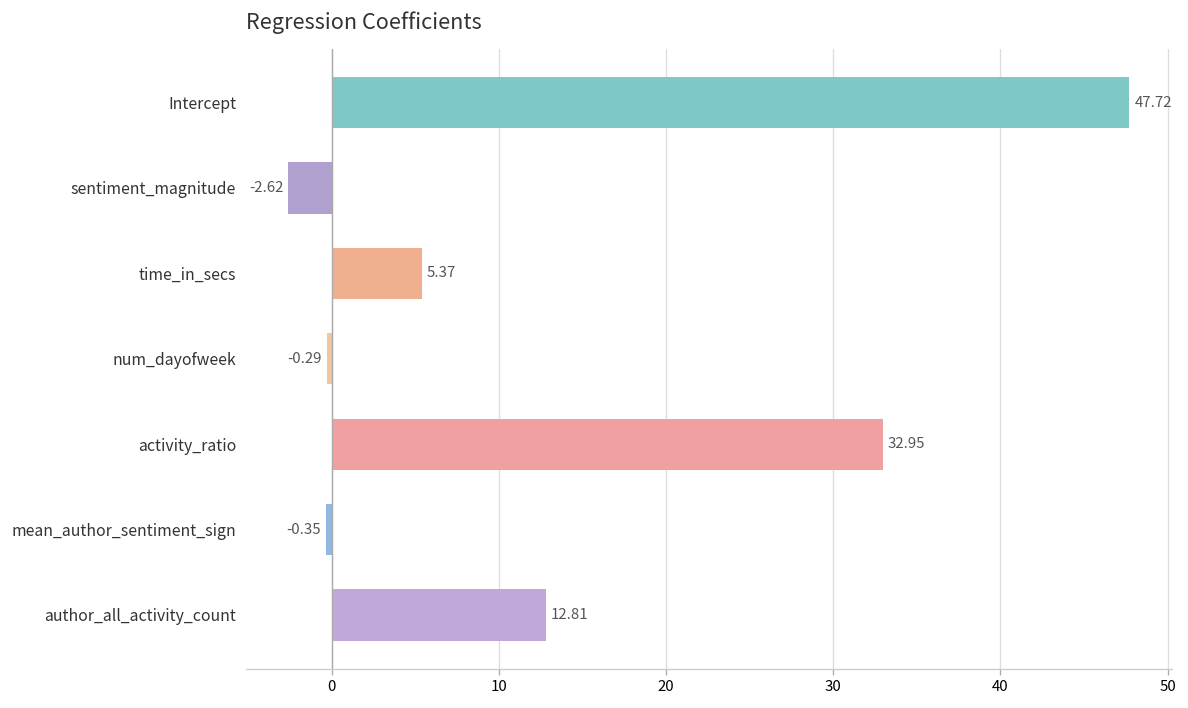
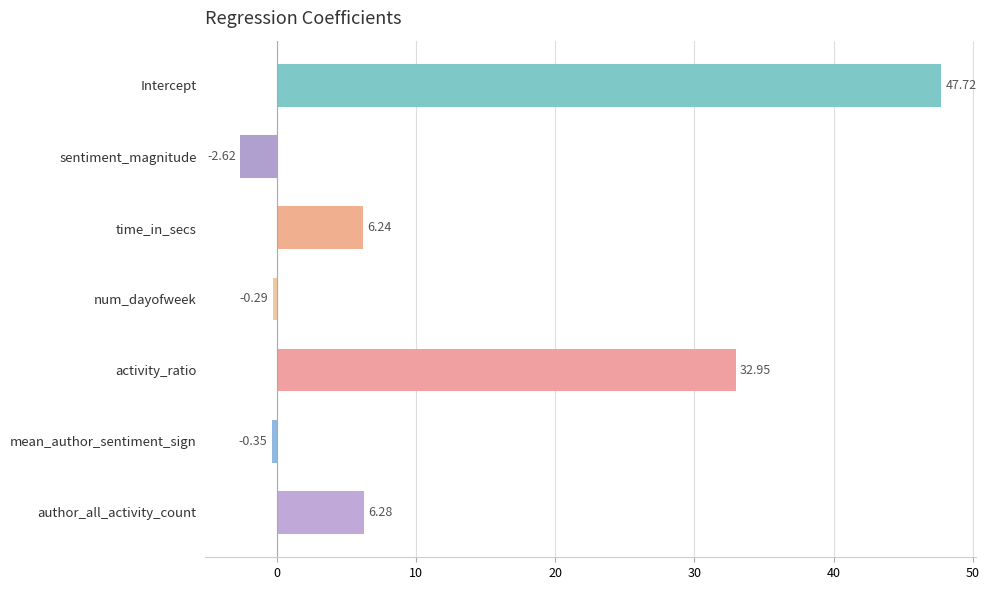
  {
    "Intercept": 47.72,
    "sentiment_magnitude": -2.62,
-   "time_in_secs": 5.37,
+   "time_in_secs": 6.24,
    "num_dayofweek": -0.29,
    "activity_ratio": 32.95,
    "mean_author_sentiment_sign": -0.35,
-   "author_all_activity_count": 12.81
+   "author_all_activity_count": 6.28
  }
